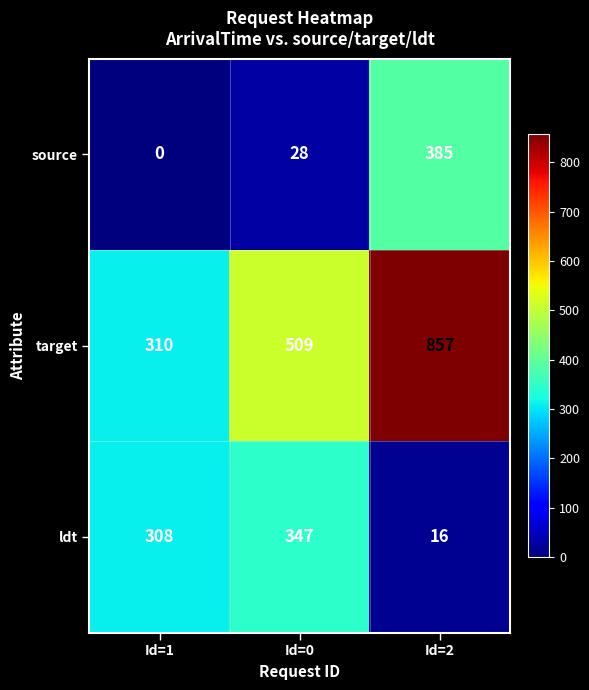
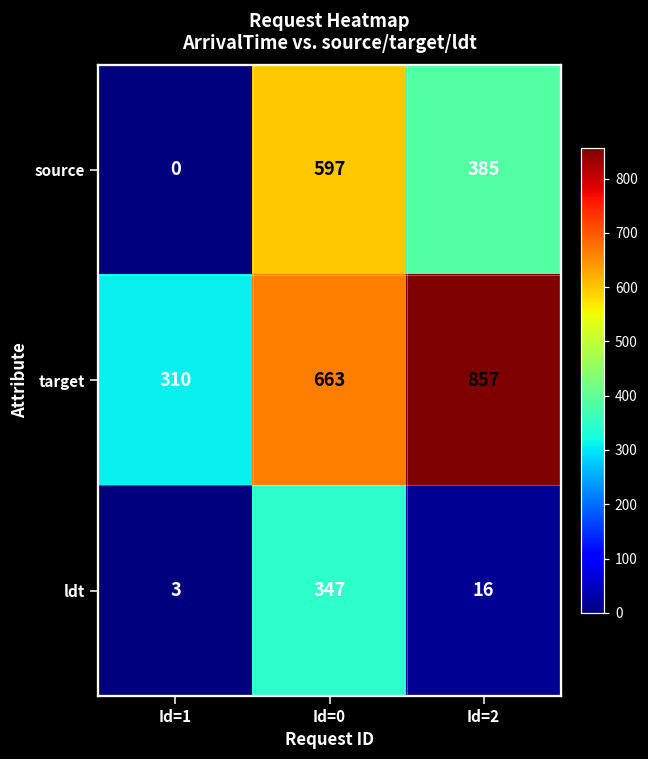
  {
    "source": {
      "Id=1": 0,
-     "Id=0": 28,
+     "Id=0": 597,
      "Id=2": 385
    },
    "target": {
      "Id=1": 310,
-     "Id=0": 509,
+     "Id=0": 663,
      "Id=2": 857
    },
    "ldt": {
-     "Id=1": 308,
+     "Id=1": 3,
      "Id=0": 347,
      "Id=2": 16
    }
  }
